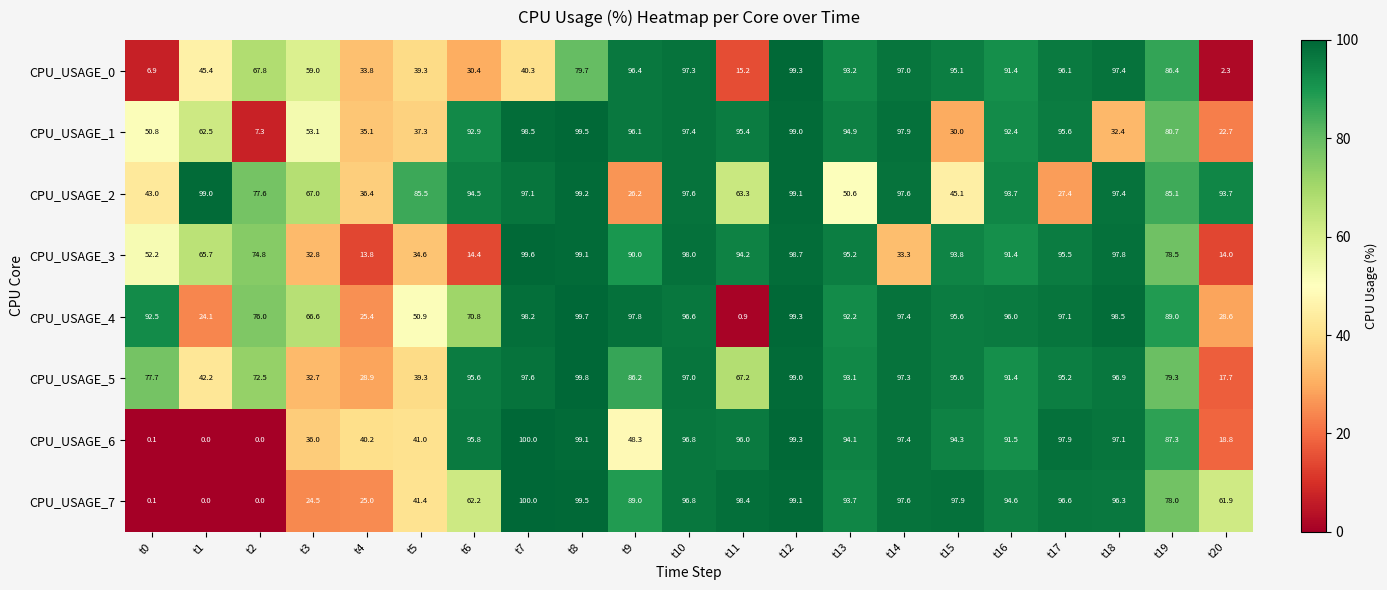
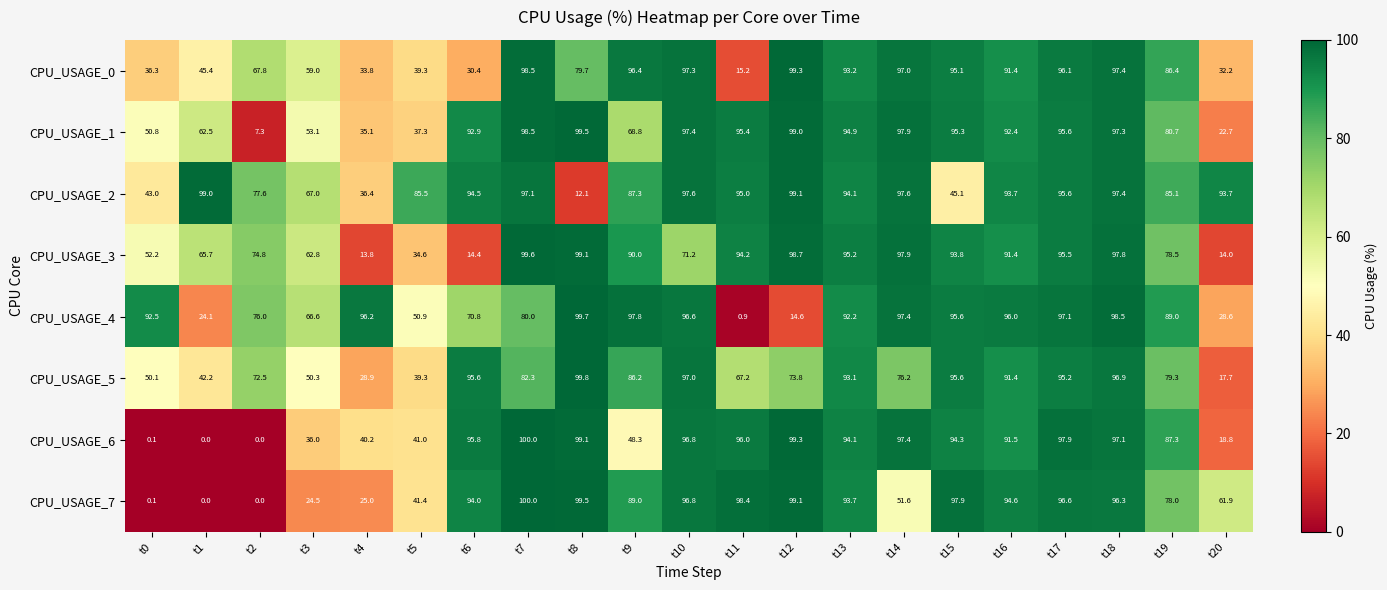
  {
    "CPU_USAGE_0": {
-     "t0": 6.9,
+     "t0": 36.3,
      "t1": 45.4,
      "t2": 67.8,
      "t3": 59.0,
      "t4": 33.8,
      "t5": 39.3,
      "t6": 30.4,
-     "t7": 40.3,
+     "t7": 98.5,
      "t8": 79.7,
      "t9": 96.4,
      "t10": 97.3,
      "t11": 15.2,
      "t12": 99.3,
      "t13": 93.2,
      "t14": 97.0,
      "t15": 95.1,
      "t16": 91.4,
      "t17": 96.1,
      "t18": 97.4,
      "t19": 86.4,
-     "t20": 2.3
+     "t20": 32.2
    },
    "CPU_USAGE_1": {
      "t0": 50.8,
      "t1": 62.5,
      "t2": 7.3,
      "t3": 53.1,
      "t4": 35.1,
      "t5": 37.3,
      "t6": 92.9,
      "t7": 98.5,
      "t8": 99.5,
-     "t9": 96.1,
+     "t9": 68.8,
      "t10": 97.4,
      "t11": 95.4,
      "t12": 99.0,
      "t13": 94.9,
      "t14": 97.9,
-     "t15": 30.0,
+     "t15": 95.3,
      "t16": 92.4,
      "t17": 95.6,
-     "t18": 32.4,
+     "t18": 97.3,
      "t19": 80.7,
      "t20": 22.7
    },
    "CPU_USAGE_2": {
      "t0": 43.0,
      "t1": 99.0,
      "t2": 77.6,
      "t3": 67.0,
      "t4": 36.4,
      "t5": 85.5,
      "t6": 94.5,
      "t7": 97.1,
-     "t8": 99.2,
-     "t9": 26.2,
+     "t8": 12.1,
+     "t9": 87.3,
      "t10": 97.6,
-     "t11": 63.3,
+     "t11": 95.0,
      "t12": 99.1,
-     "t13": 50.6,
+     "t13": 94.1,
      "t14": 97.6,
      "t15": 45.1,
      "t16": 93.7,
-     "t17": 27.4,
+     "t17": 95.6,
      "t18": 97.4,
      "t19": 85.1,
      "t20": 93.7
    },
    "CPU_USAGE_3": {
      "t0": 52.2,
      "t1": 65.7,
      "t2": 74.8,
-     "t3": 32.8,
+     "t3": 62.8,
      "t4": 13.8,
      "t5": 34.6,
      "t6": 14.4,
      "t7": 99.6,
      "t8": 99.1,
      "t9": 90.0,
-     "t10": 98.0,
+     "t10": 71.2,
      "t11": 94.2,
      "t12": 98.7,
      "t13": 95.2,
-     "t14": 33.3,
+     "t14": 97.9,
      "t15": 93.8,
      "t16": 91.4,
      "t17": 95.5,
      "t18": 97.8,
      "t19": 78.5,
      "t20": 14.0
    },
    "CPU_USAGE_4": {
      "t0": 92.5,
      "t1": 24.1,
      "t2": 76.0,
      "t3": 66.6,
-     "t4": 25.4,
+     "t4": 96.2,
      "t5": 50.9,
      "t6": 70.8,
-     "t7": 98.2,
+     "t7": 80.0,
      "t8": 99.7,
      "t9": 97.8,
      "t10": 96.6,
      "t11": 0.9,
-     "t12": 99.3,
+     "t12": 14.6,
      "t13": 92.2,
      "t14": 97.4,
      "t15": 95.6,
      "t16": 96.0,
      "t17": 97.1,
      "t18": 98.5,
      "t19": 89.0,
      "t20": 28.6
    },
    "CPU_USAGE_5": {
-     "t0": 77.7,
+     "t0": 50.1,
      "t1": 42.2,
      "t2": 72.5,
-     "t3": 32.7,
+     "t3": 50.3,
      "t4": 28.9,
      "t5": 39.3,
      "t6": 95.6,
-     "t7": 97.6,
+     "t7": 82.3,
      "t8": 99.8,
      "t9": 86.2,
      "t10": 97.0,
      "t11": 67.2,
-     "t12": 99.0,
+     "t12": 73.8,
      "t13": 93.1,
-     "t14": 97.3,
+     "t14": 76.2,
      "t15": 95.6,
      "t16": 91.4,
      "t17": 95.2,
      "t18": 96.9,
      "t19": 79.3,
      "t20": 17.7
    },
    "CPU_USAGE_6": {
      "t0": 0.1,
      "t1": 0.0,
      "t2": 0.0,
      "t3": 36.0,
      "t4": 40.2,
      "t5": 41.0,
      "t6": 95.8,
      "t7": 100.0,
      "t8": 99.1,
      "t9": 48.3,
      "t10": 96.8,
      "t11": 96.0,
      "t12": 99.3,
      "t13": 94.1,
      "t14": 97.4,
      "t15": 94.3,
      "t16": 91.5,
      "t17": 97.9,
      "t18": 97.1,
      "t19": 87.3,
      "t20": 18.8
    },
    "CPU_USAGE_7": {
      "t0": 0.1,
      "t1": 0.0,
      "t2": 0.0,
      "t3": 24.5,
      "t4": 25.0,
      "t5": 41.4,
-     "t6": 62.2,
+     "t6": 94.0,
      "t7": 100.0,
      "t8": 99.5,
      "t9": 89.0,
      "t10": 96.8,
      "t11": 98.4,
      "t12": 99.1,
      "t13": 93.7,
-     "t14": 97.6,
+     "t14": 51.6,
      "t15": 97.9,
      "t16": 94.6,
      "t17": 96.6,
      "t18": 96.3,
      "t19": 78.0,
      "t20": 61.9
    }
  }
